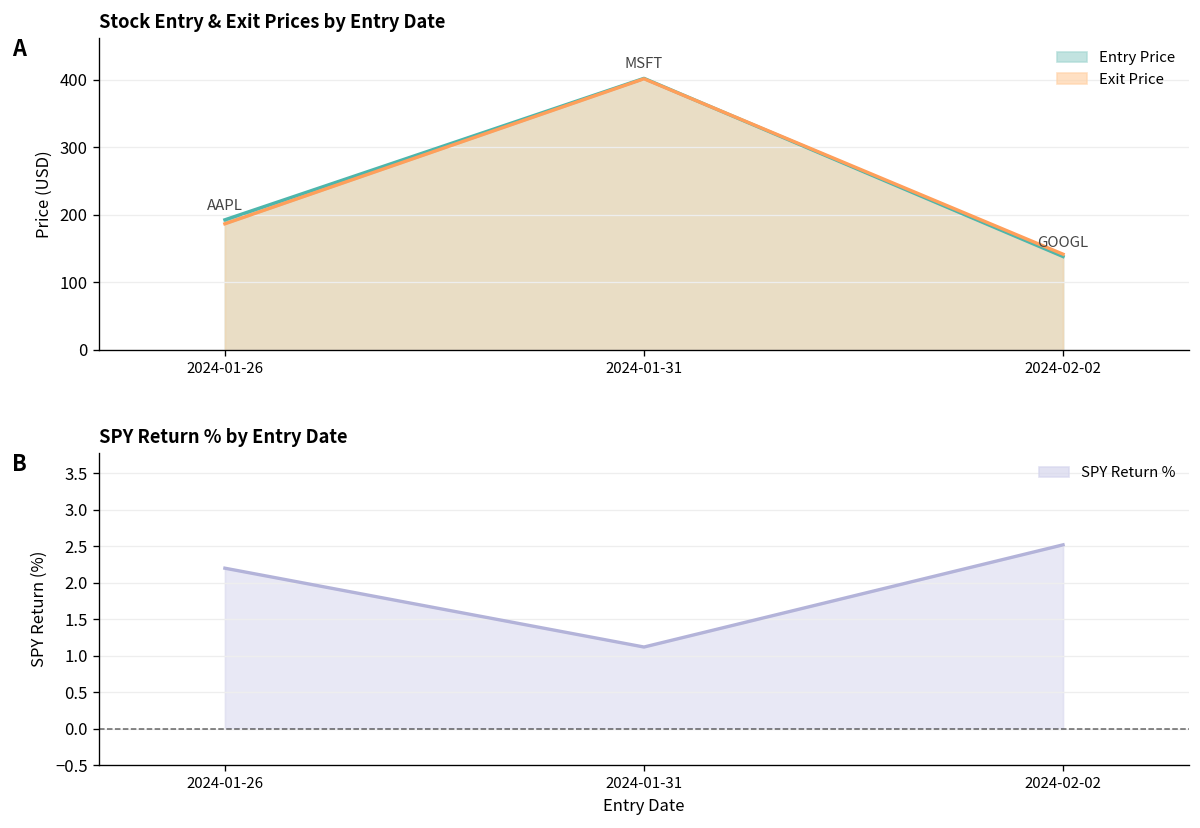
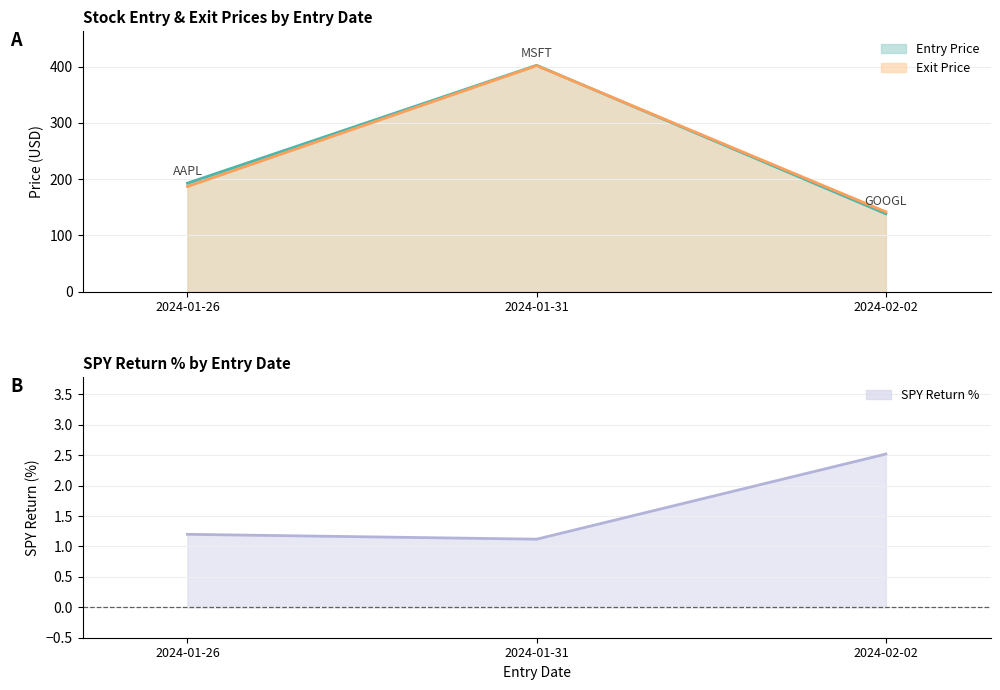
  {
    "SPY Return % by Entry Date": {
-     "2024-01-26": 2.2,
+     "2024-01-26": 1.2,
      "2024-01-31": 1.1,
      "2024-02-02": 2.5
    }
  }
